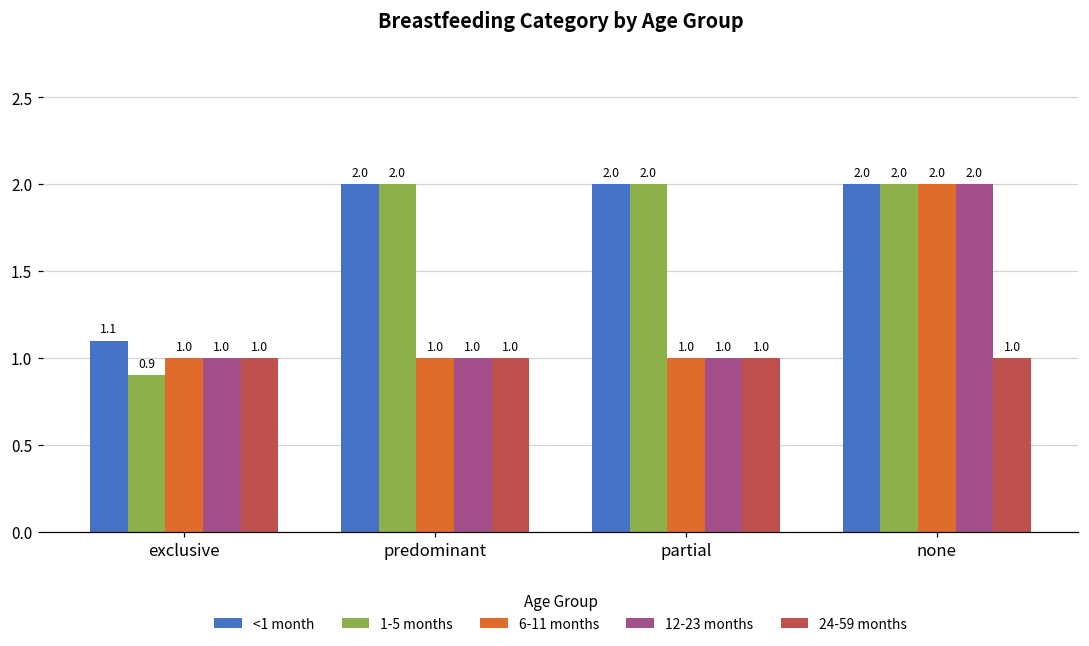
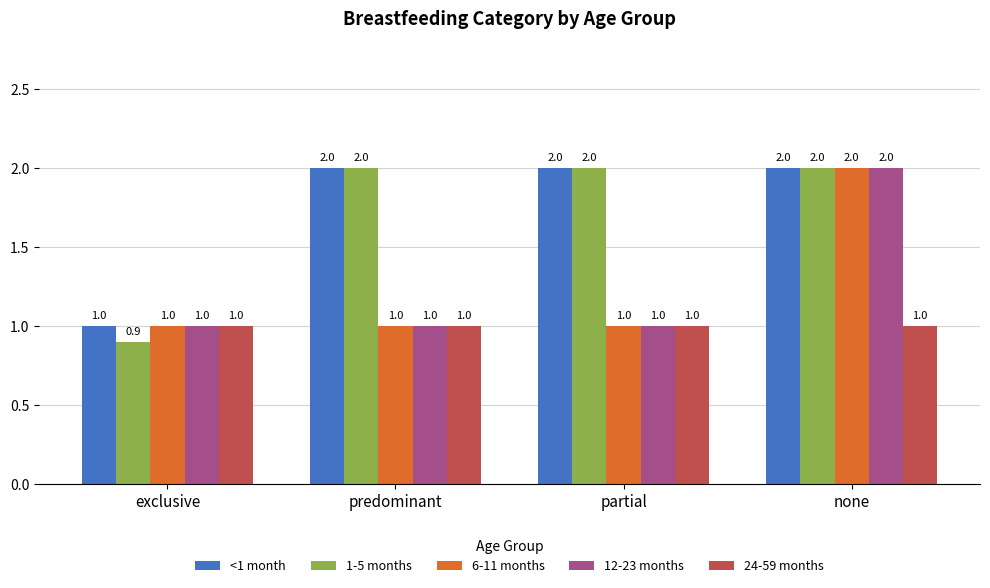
  {
    "<1 month": {
-     "exclusive": 1.1,
+     "exclusive": 1.0,
      "predominant": 2.0,
      "partial": 2.0,
      "none": 2.0
    },
    "1-5 months": {
      "exclusive": 0.9,
      "predominant": 2.0,
      "partial": 2.0,
      "none": 2.0
    },
    "12-23 months": {
      "exclusive": 1.0,
      "predominant": 1.0,
      "partial": 1.0,
      "none": 2.0
    }
  }
